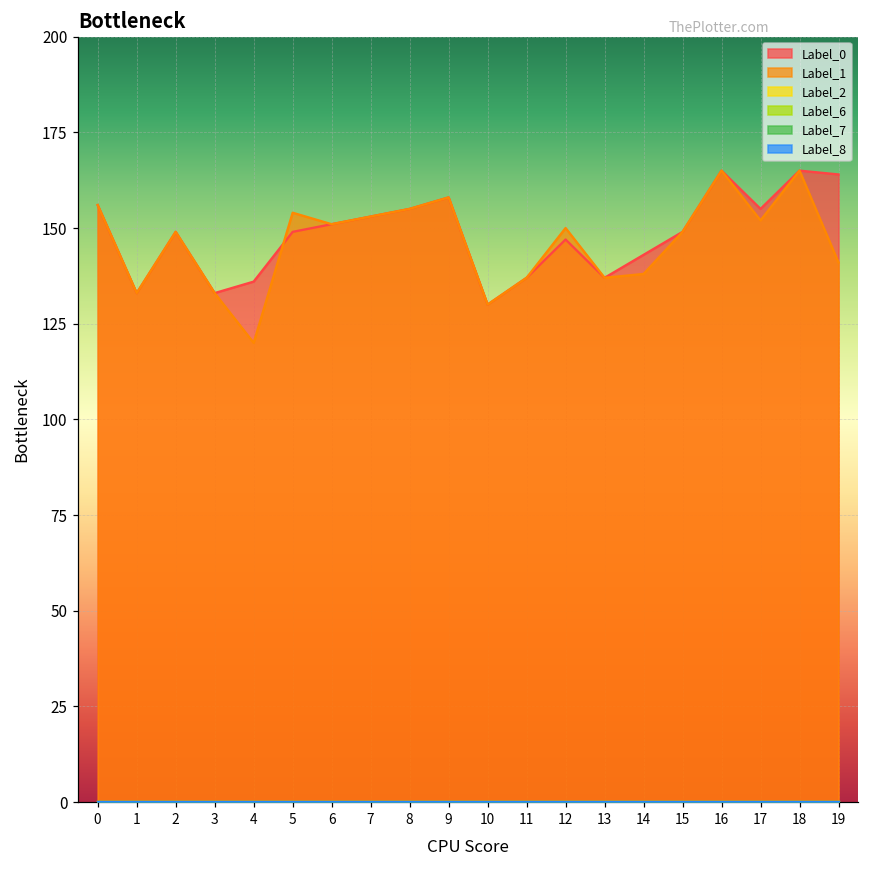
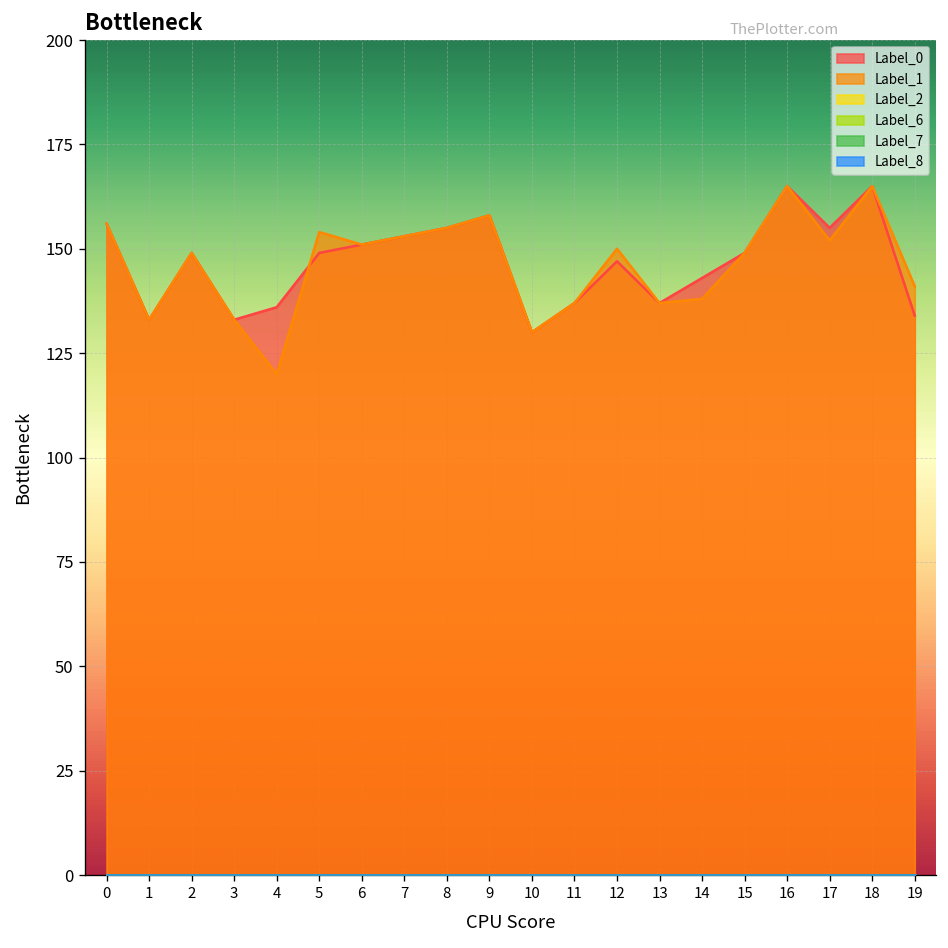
  {
    "Label_0": {
      "4": 136,
      "5": 149,
      "12": 147,
      "14": 143,
      "17": 155,
-     "19": 164
+     "19": 134
    },
    "Label_1": {
      "4": 120,
      "5": 154,
      "12": 150,
      "14": 138,
      "17": 152,
      "19": 141
    },
    "Label_8": {
      "0": 0,
      "1": 0,
      "2": 0,
      "3": 0,
      "4": 0,
      "5": 0,
      "6": 0,
      "7": 0,
      "8": 0,
      "9": 0,
      "10": 0,
      "11": 0,
      "12": 0,
      "13": 0,
      "14": 0,
      "15": 0,
      "16": 0,
      "17": 0,
      "18": 0,
      "19": 0
    }
  }
